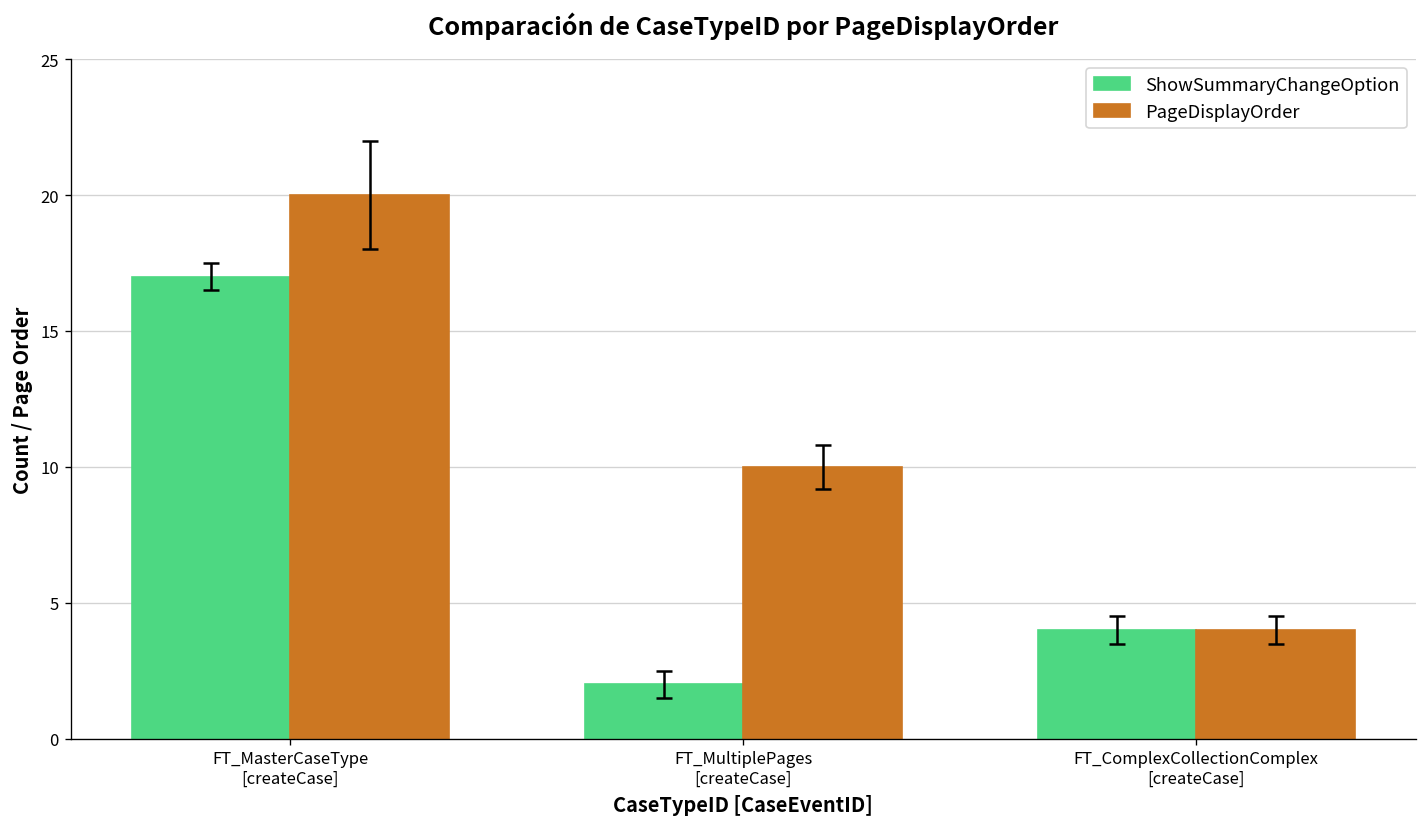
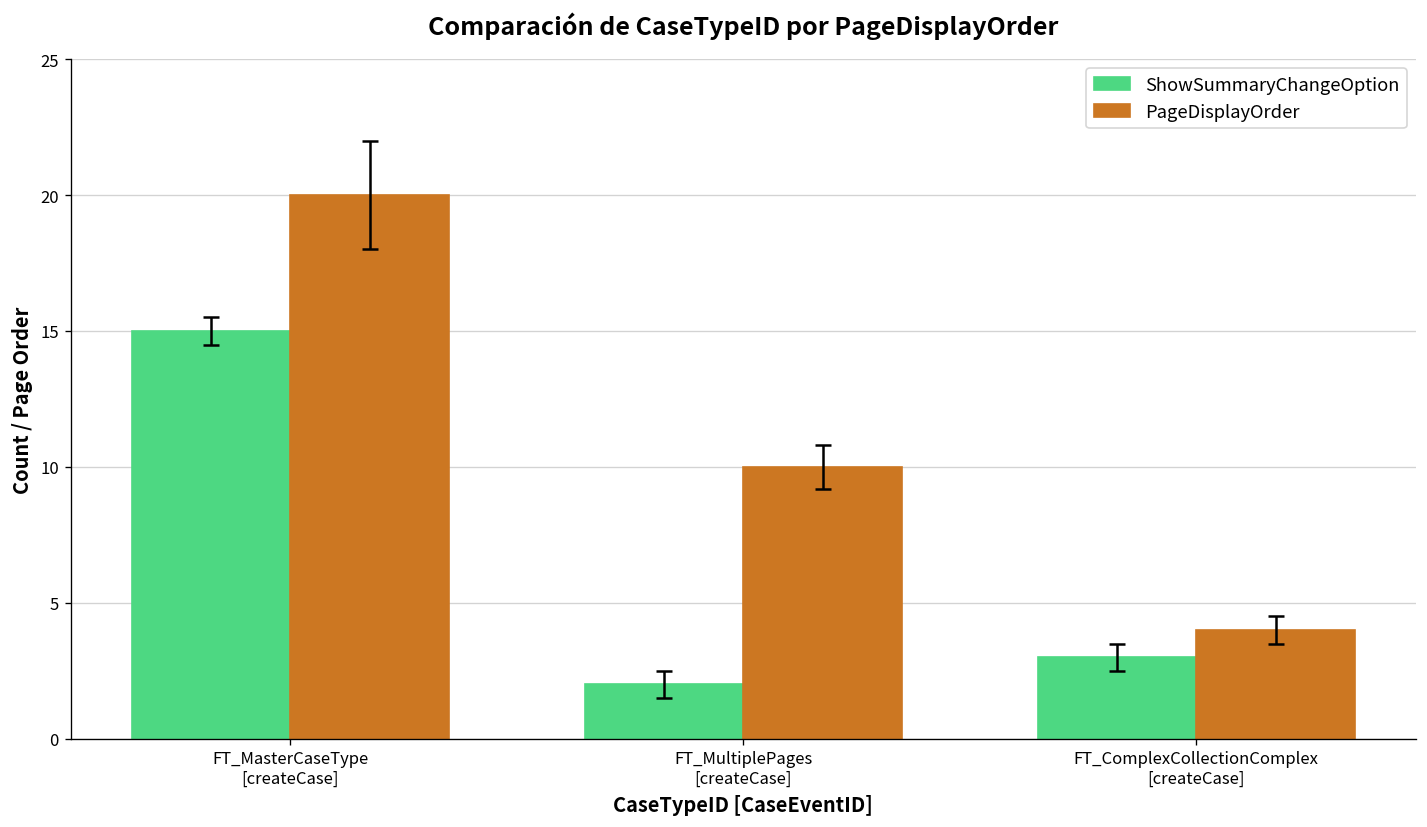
  {
    "ShowSummaryChangeOption": {
-     "FT_MasterCaseType [createCase]": 17,
+     "FT_MasterCaseType [createCase]": 15,
      "FT_MultiplePages [createCase]": 2,
-     "FT_ComplexCollectionComplex [createCase]": 4
+     "FT_ComplexCollectionComplex [createCase]": 3
    },
    "PageDisplayOrder": {
      "FT_MasterCaseType [createCase]": 20,
      "FT_MultiplePages [createCase]": 10,
      "FT_ComplexCollectionComplex [createCase]": 4
    }
  }
